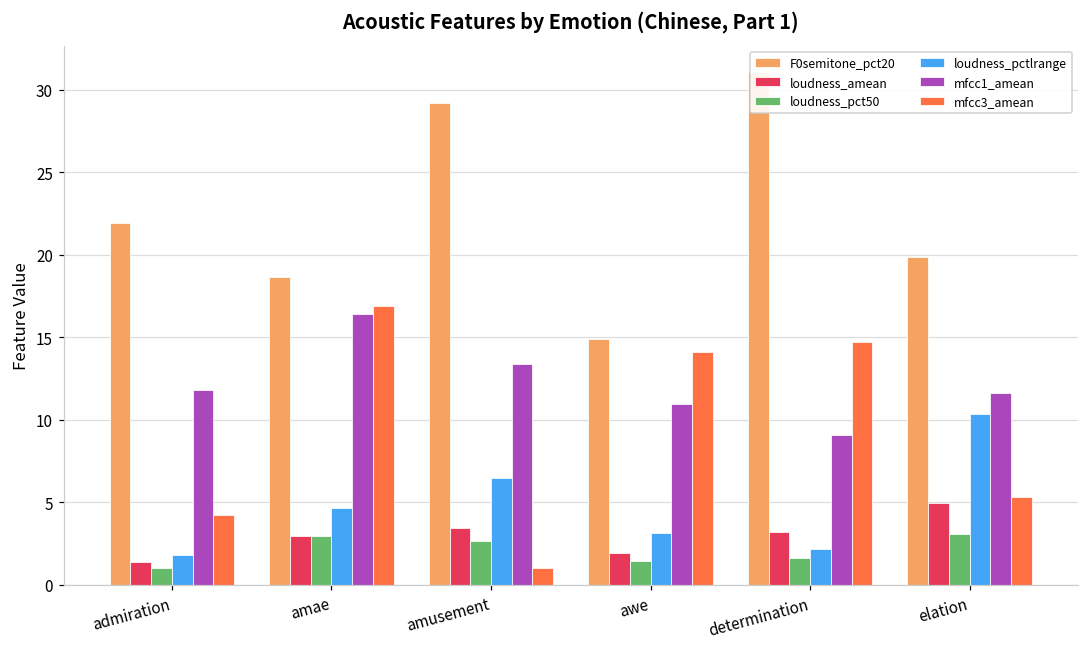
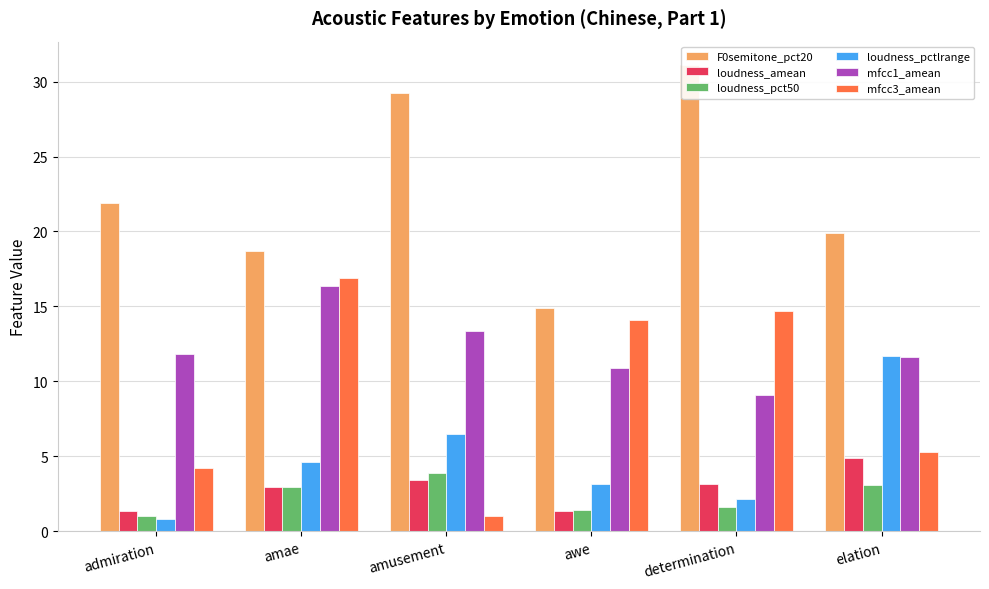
  {
    "F0semitone_pct20": {
      "admiration": 21.9,
      "amae": 18.7,
      "amusement": 29.2,
      "awe": 14.9,
      "elation": 19.9
    },
    "loudness_amean": {
      "admiration": 1.4,
      "amae": 2.9,
      "amusement": 3.4,
-     "awe": 1.9,
+     "awe": 1.3,
      "determination": 3.2,
      "elation": 4.9
    },
    "loudness_pct50": {
      "admiration": 1.0,
      "amae": 3.0,
-     "amusement": 2.6,
+     "amusement": 3.9,
      "awe": 1.4,
      "determination": 1.6,
      "elation": 3.1
    },
    "loudness_pctlrange": {
-     "admiration": 1.8,
+     "admiration": 0.9,
      "amae": 4.7,
      "amusement": 6.5,
      "awe": 3.2,
      "determination": 2.2,
-     "elation": 10.4
+     "elation": 11.7
    },
    "mfcc1_amean": {
      "admiration": 11.8,
      "amae": 16.4,
      "amusement": 13.4,
      "awe": 10.9,
      "determination": 9.1,
      "elation": 11.6
    },
    "mfcc3_amean": {
      "admiration": 4.2,
      "amae": 16.9,
      "amusement": 1.0,
      "awe": 14.1,
      "determination": 14.7,
      "elation": 5.3
    }
  }
